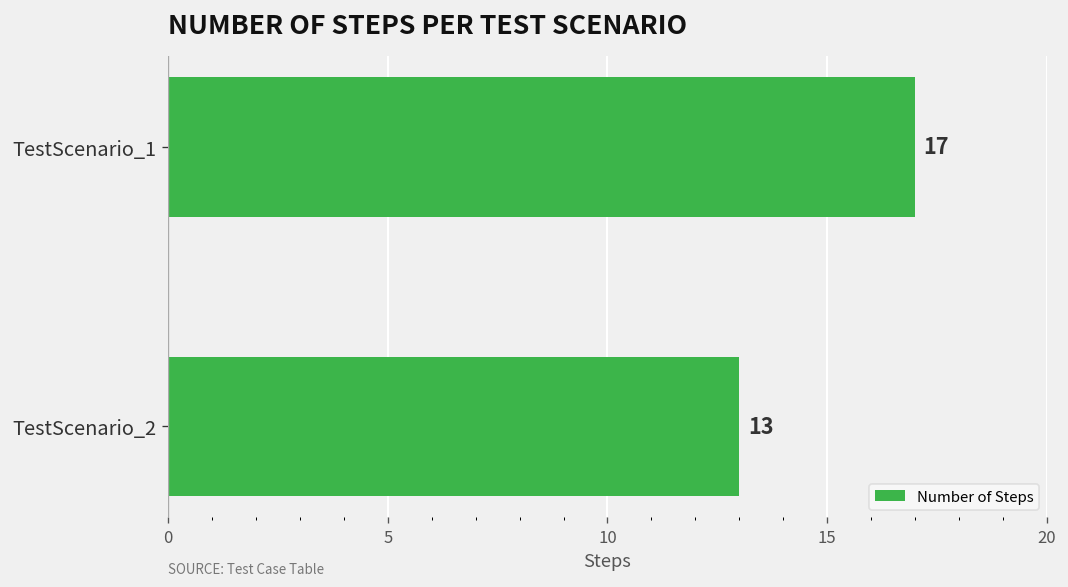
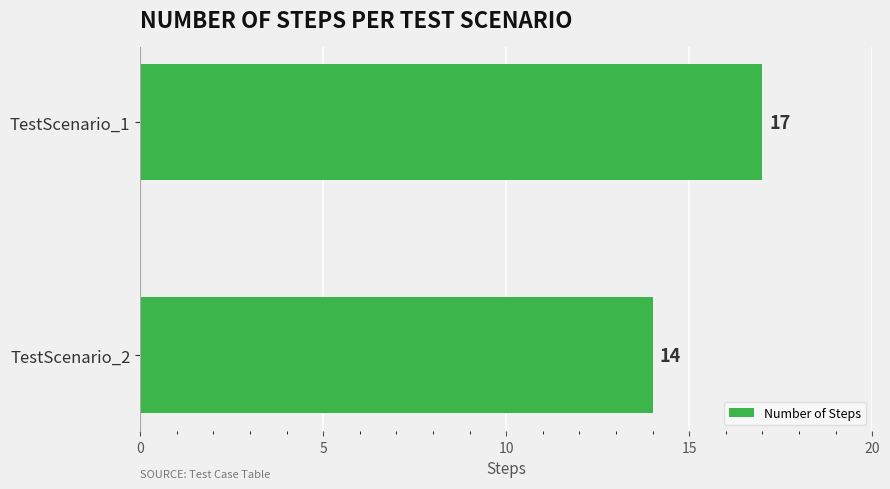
  {
    "TestScenario_1": 17,
-   "TestScenario_2": 13
+   "TestScenario_2": 14
  }
